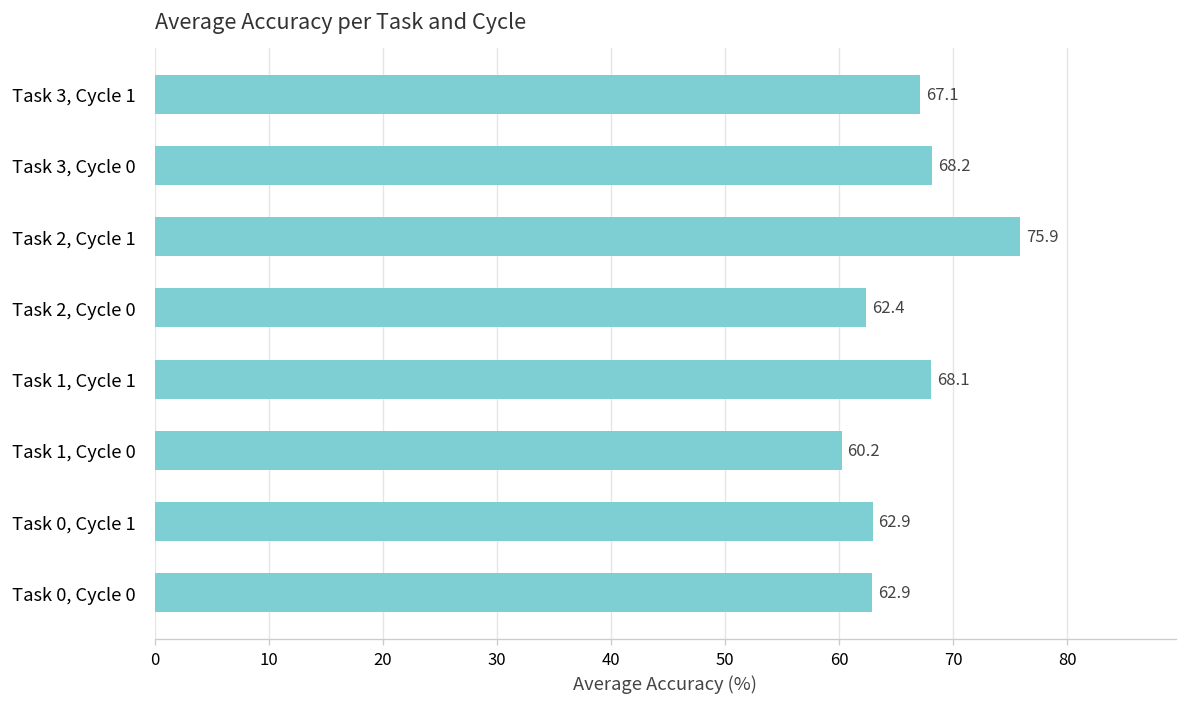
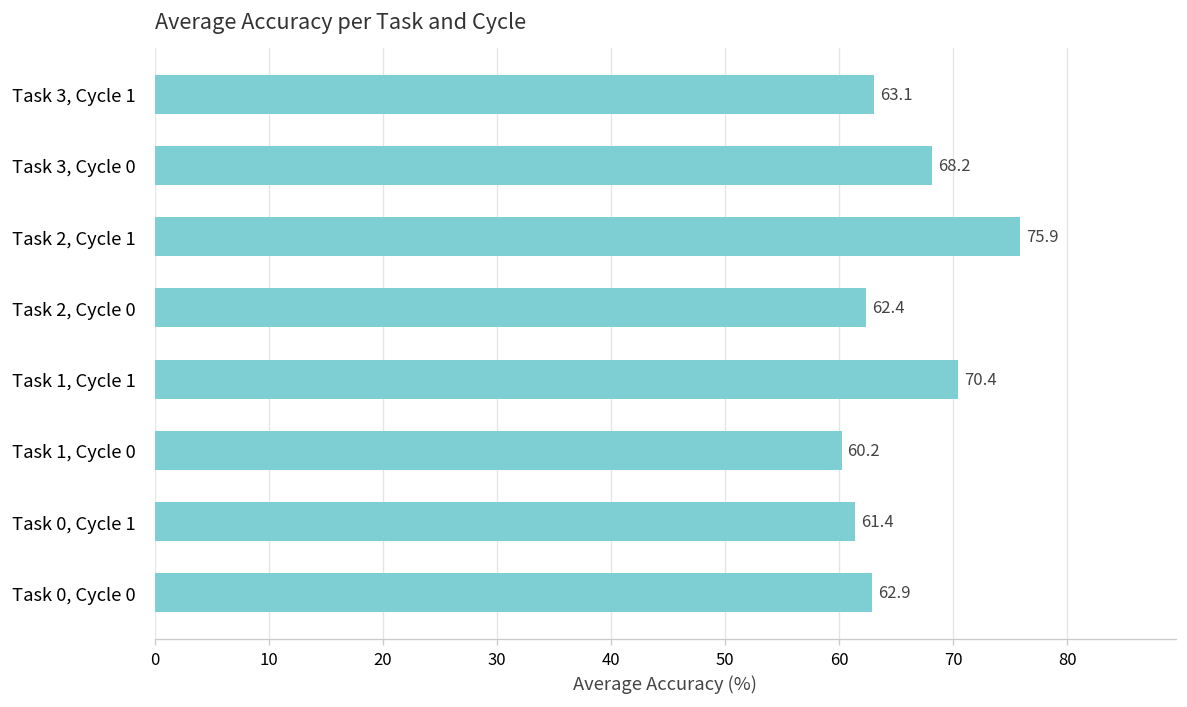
  {
-   "Task 3, Cycle 1": 67.1,
+   "Task 3, Cycle 1": 63.1,
    "Task 3, Cycle 0": 68.2,
    "Task 2, Cycle 1": 75.9,
    "Task 2, Cycle 0": 62.4,
-   "Task 1, Cycle 1": 68.1,
+   "Task 1, Cycle 1": 70.4,
    "Task 1, Cycle 0": 60.2,
-   "Task 0, Cycle 1": 62.9,
+   "Task 0, Cycle 1": 61.4,
    "Task 0, Cycle 0": 62.9
  }
